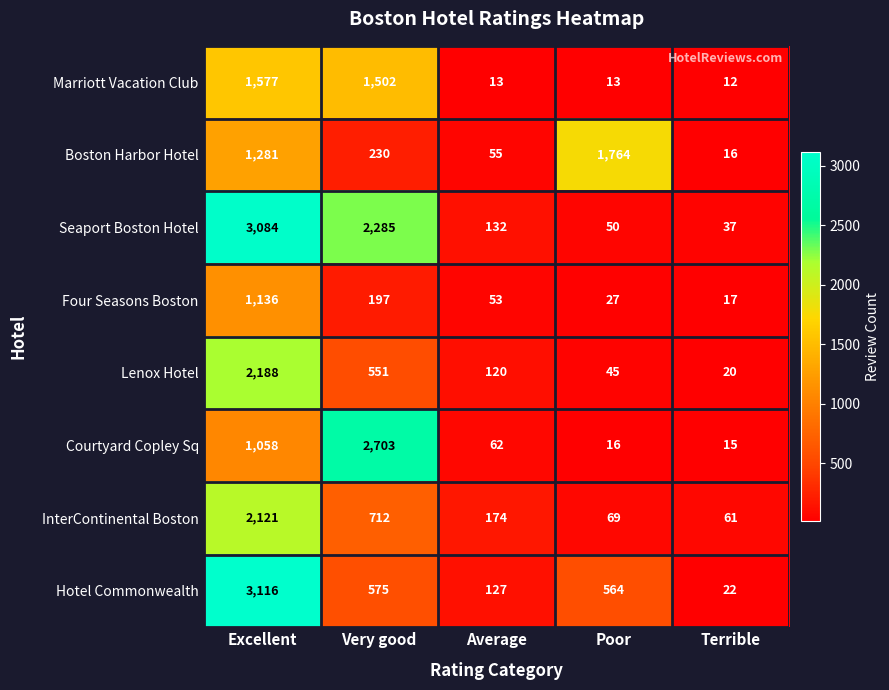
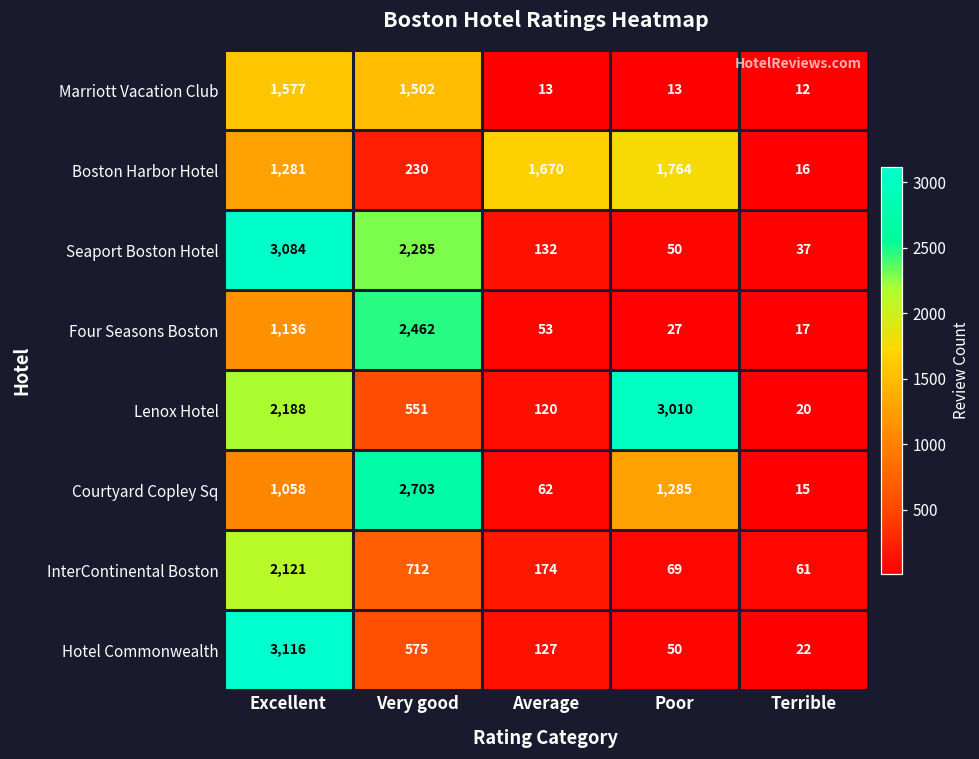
  {
    "Marriott Vacation Club": {
      "Excellent": "1,577",
      "Very good": "1,502",
      "Average": "13",
      "Poor": "13"
    },
    "Boston Harbor Hotel": {
      "Excellent": "1,281",
      "Very good": "230",
-     "Average": "55",
+     "Average": "1,670",
      "Poor": "1,764",
      "Terrible": "16"
    },
    "Seaport Boston Hotel": {
      "Excellent": "3,084",
      "Very good": "2,285",
      "Average": "132",
      "Poor": "50",
      "Terrible": "37"
    },
    "Four Seasons Boston": {
      "Excellent": "1,136",
-     "Very good": "197",
+     "Very good": "2,462",
      "Average": "53",
      "Poor": "27",
      "Terrible": "17"
    },
    "Lenox Hotel": {
      "Excellent": "2,188",
      "Very good": "551",
      "Average": "120",
-     "Poor": "45",
+     "Poor": "3,010",
      "Terrible": "20"
    },
    "Courtyard Copley Sq": {
      "Excellent": "1,058",
      "Very good": "2,703",
      "Average": "62",
-     "Poor": "16",
+     "Poor": "1,285",
      "Terrible": "15"
    },
    "InterContinental Boston": {
      "Excellent": "2,121",
      "Very good": "712",
      "Average": "174",
      "Poor": "69",
      "Terrible": "61"
    },
    "Hotel Commonwealth": {
      "Excellent": "3,116",
      "Very good": "575",
      "Average": "127",
-     "Poor": "564",
+     "Poor": "50",
      "Terrible": "22"
    }
  }
